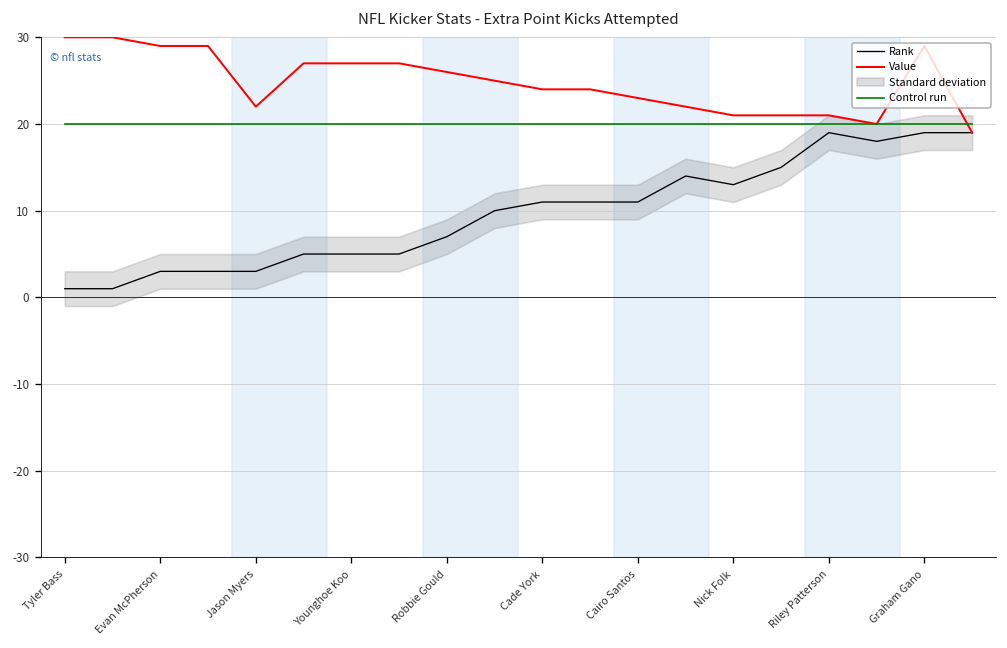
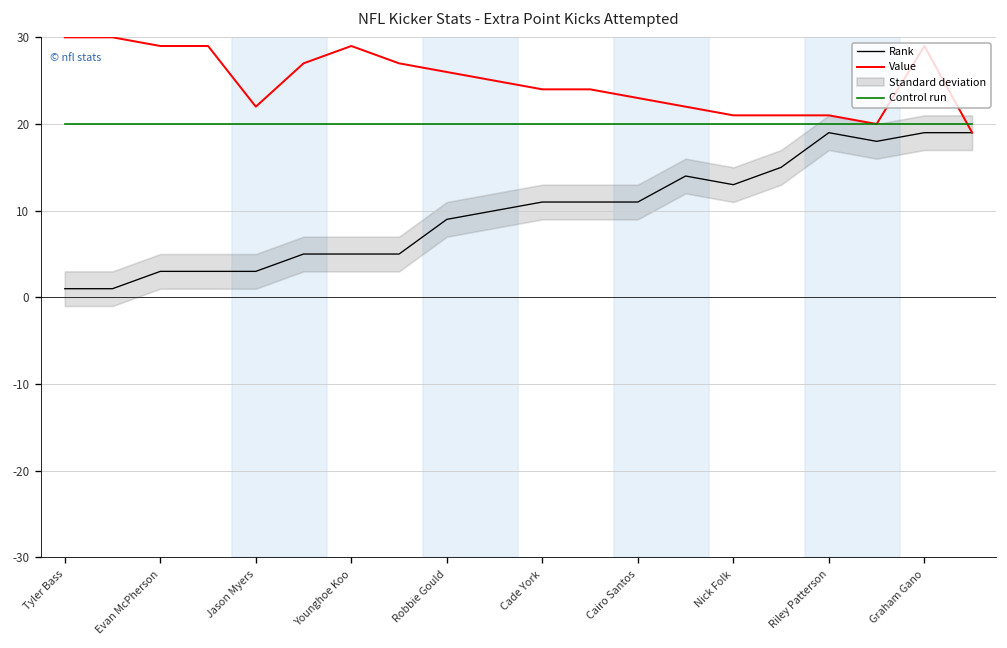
  {
    "Rank": {
      "Tyler Bass": 1,
      "Evan McPherson": 3,
      "Jason Myers": 3,
      "Younghoe Koo": 5,
-     "Robbie Gould": 7,
+     "Robbie Gould": 9,
      "Cade York": 11,
      "Cairo Santos": 11,
      "Nick Folk": 13,
      "Riley Patterson": 19,
      "Graham Gano": 19
    },
    "Value": {
      "Tyler Bass": 30,
      "Evan McPherson": 29,
      "Jason Myers": 22,
-     "Younghoe Koo": 27,
+     "Younghoe Koo": 29,
      "Robbie Gould": 26,
      "Cade York": 24,
      "Cairo Santos": 23,
      "Nick Folk": 21
    },
    "Control run": {
      "Tyler Bass": 20,
      "Evan McPherson": 20,
      "Jason Myers": 20,
      "Younghoe Koo": 20,
      "Robbie Gould": 20,
      "Cade York": 20,
      "Cairo Santos": 20,
      "Nick Folk": 20,
      "Riley Patterson": 20,
      "Graham Gano": 20
    }
  }
